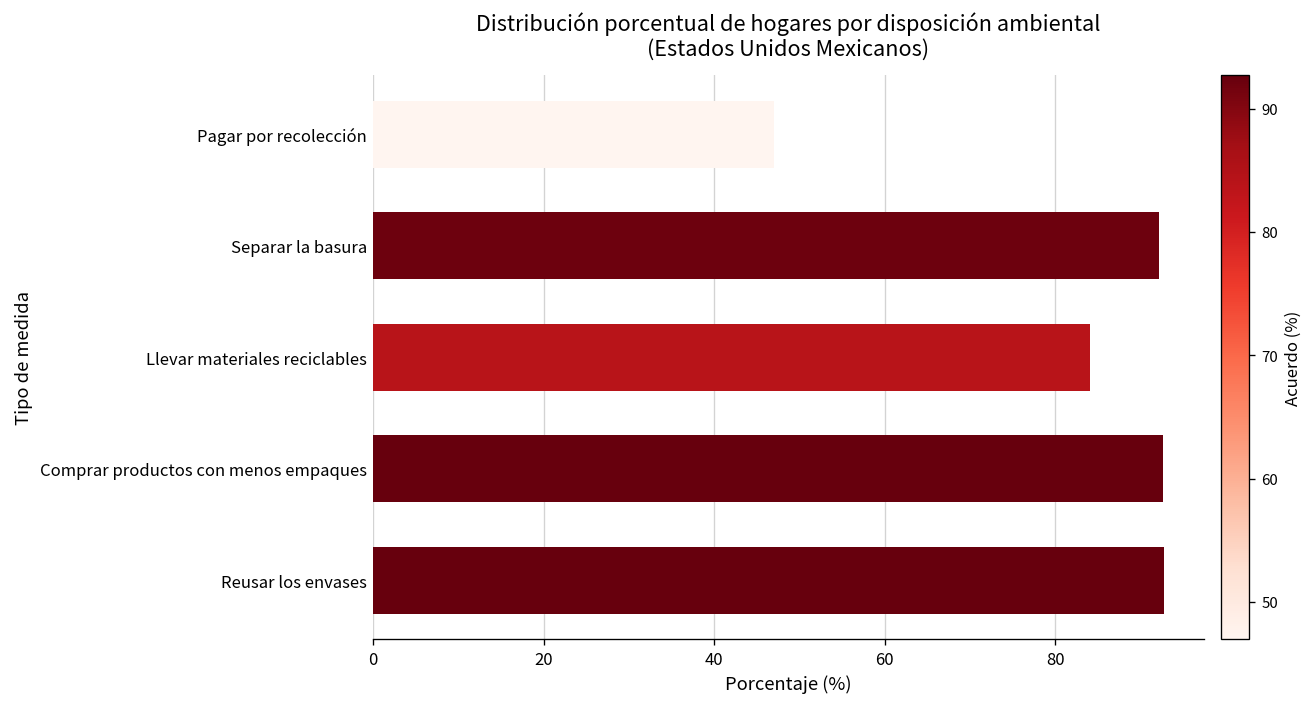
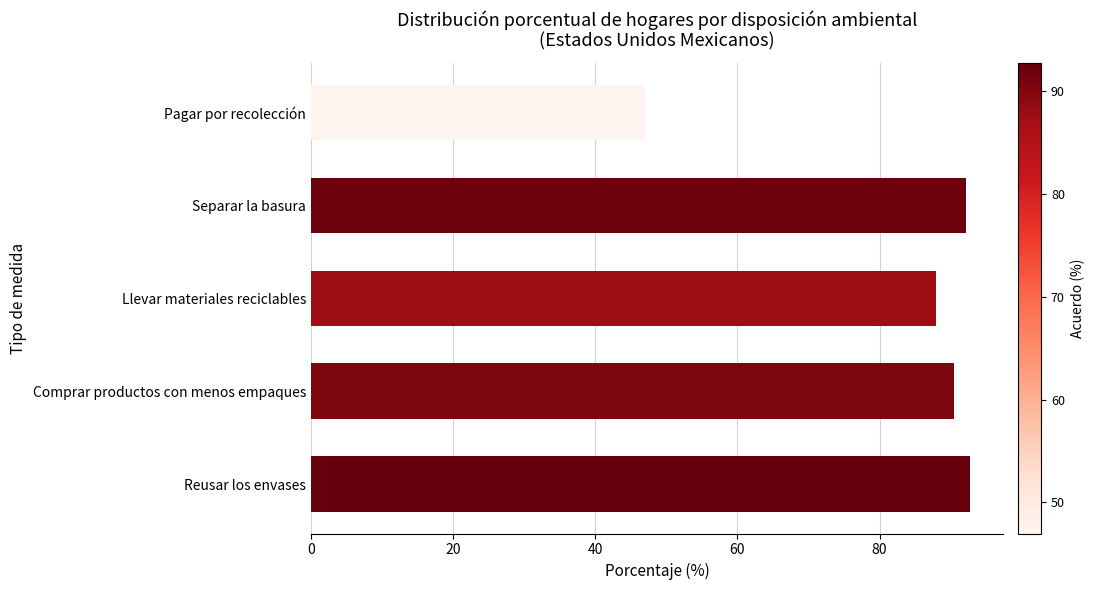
  {
    "Pagar por recolección": 47,
    "Separar la basura": 92,
-   "Llevar materiales reciclables": 84,
-   "Comprar productos con menos empaques": 93,
+   "Llevar materiales reciclables": 88,
+   "Comprar productos con menos empaques": 90,
    "Reusar los envases": 93
  }
